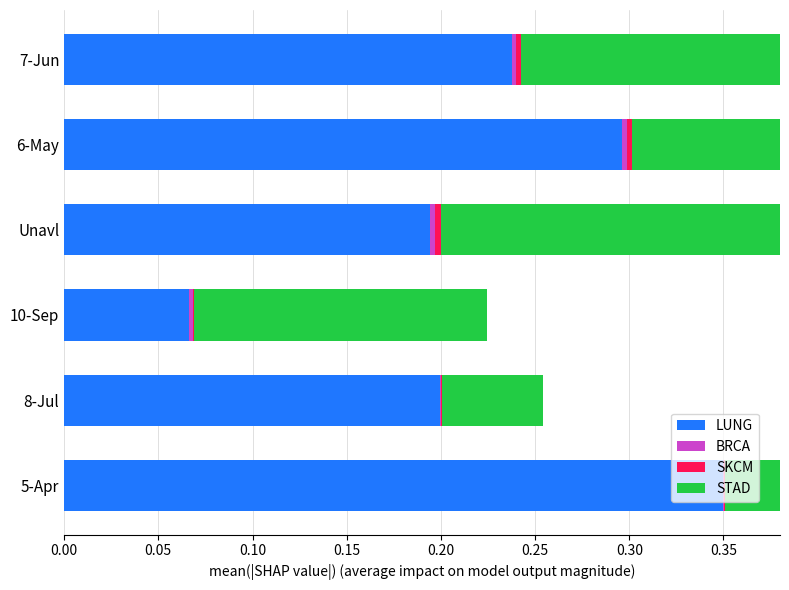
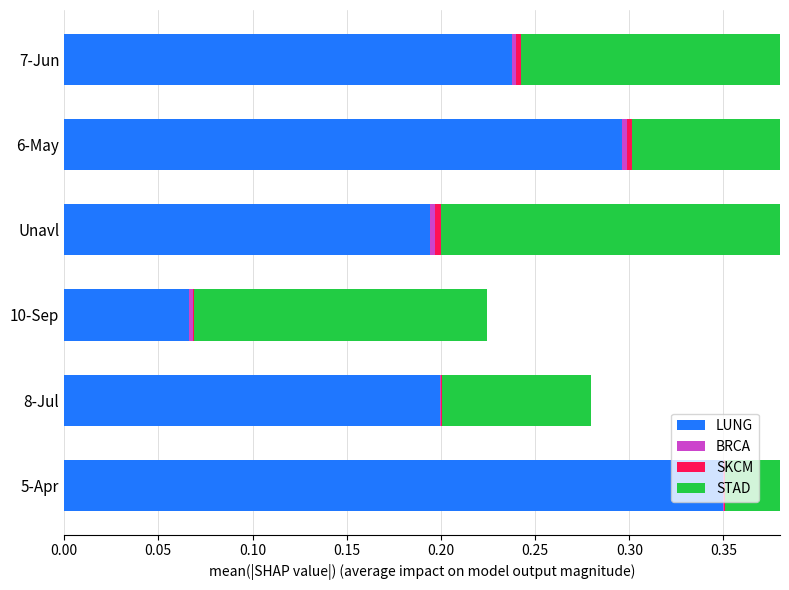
  {
    "LUNG": {
      "7-Jun": 0.238,
      "6-May": 0.296,
      "Unavl": 0.194,
      "10-Sep": 0.066,
      "8-Jul": 0.200
    },
    "BRCA": {
      "7-Jun": 0.002,
      "6-May": 0.002,
      "Unavl": 0.003,
      "10-Sep": 0.002
    },
    "SKCM": {
      "7-Jun": 0.002,
      "6-May": 0.002,
      "Unavl": 0.003
    },
    "STAD": {
      "10-Sep": 0.155,
-     "8-Jul": 0.054
+     "8-Jul": 0.080
    }
  }
